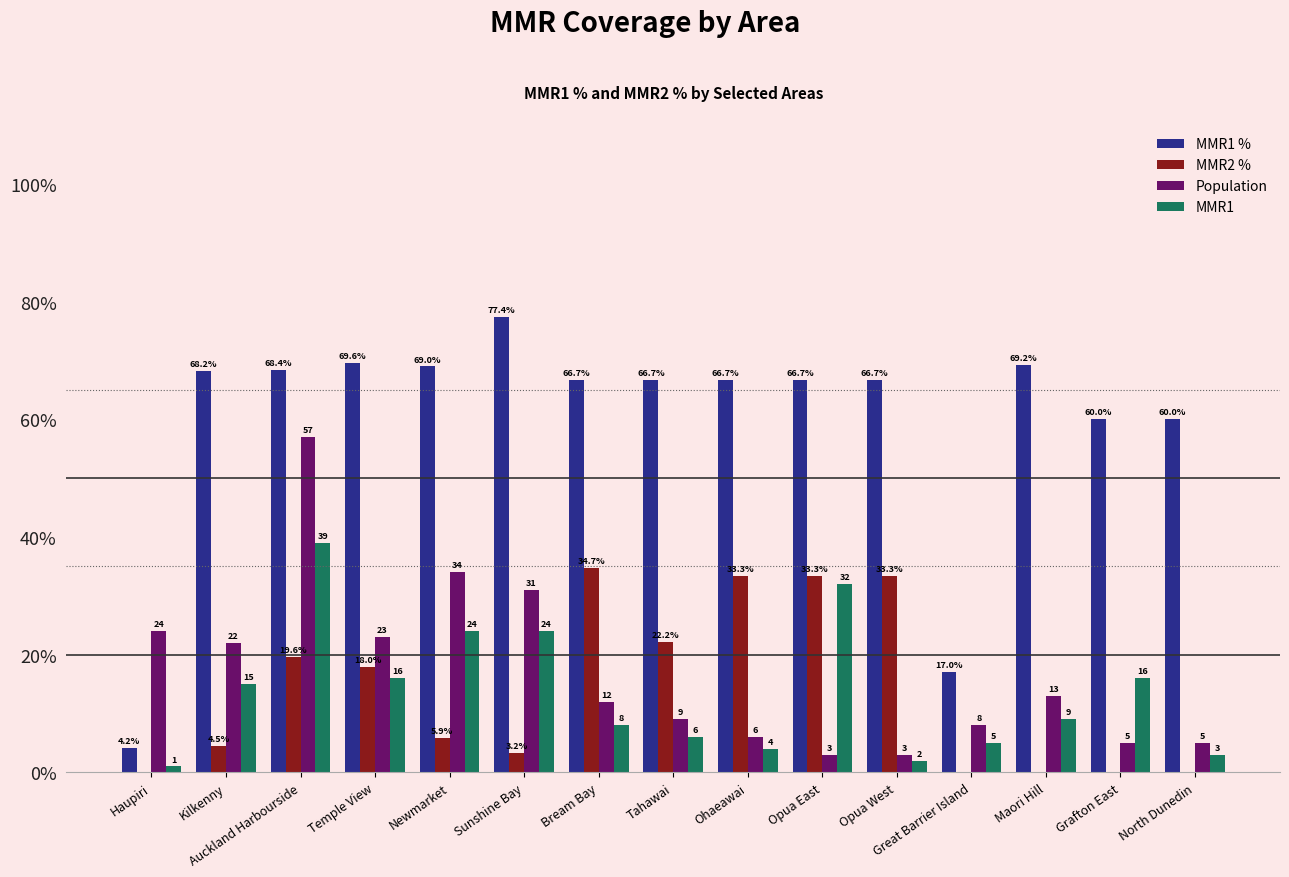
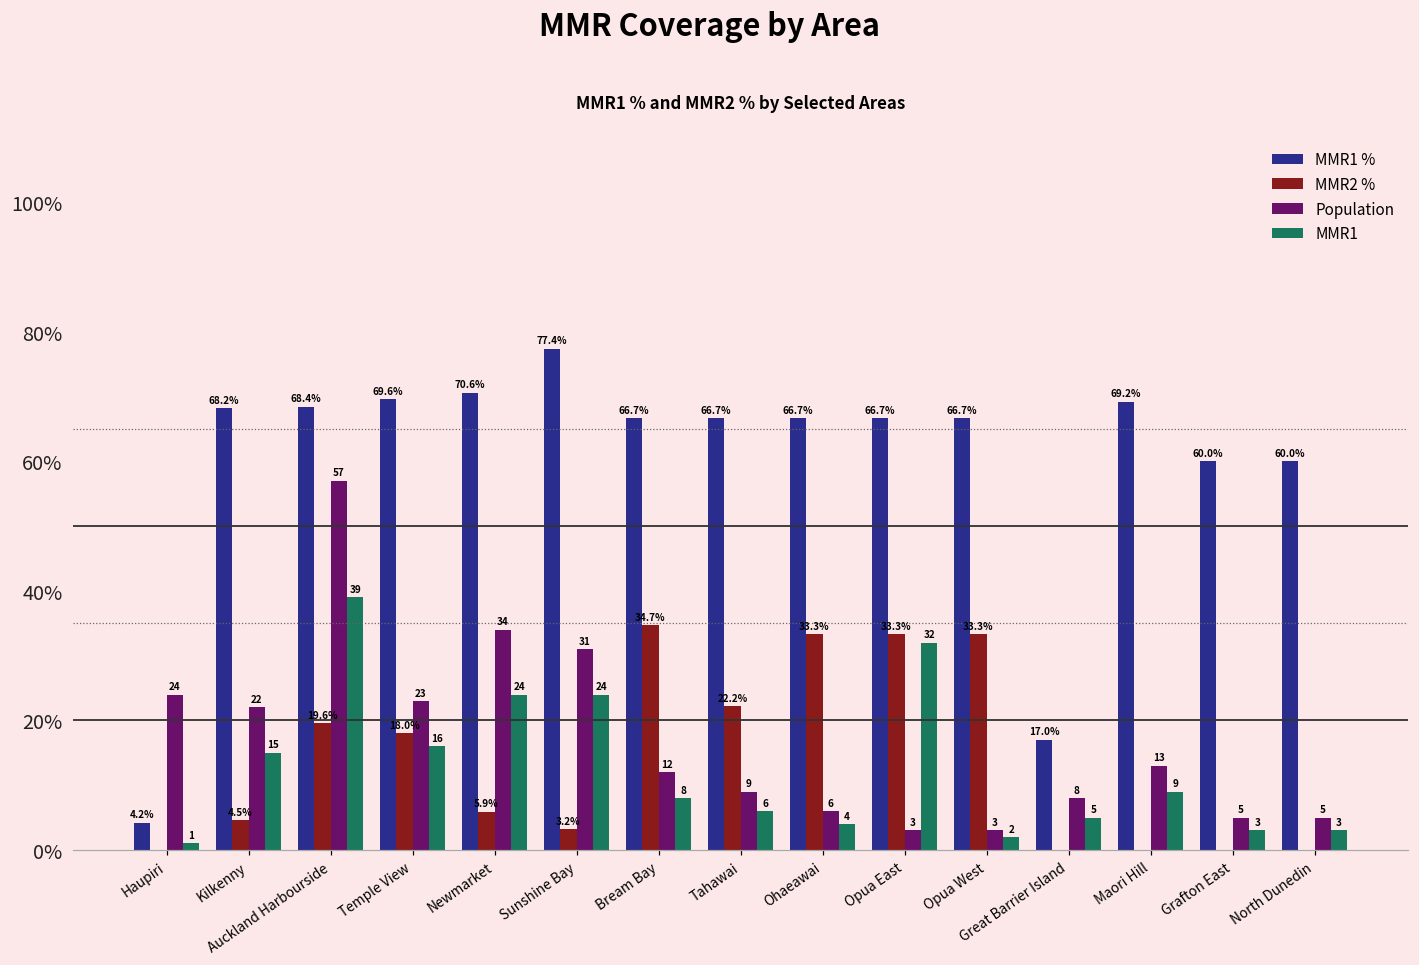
  {
    "MMR1 %": {
      "Haupiri": "4.2%",
      "Kilkenny": "68.2%",
      "Auckland Harbourside": "68.4%",
      "Temple View": "69.6%",
-     "Newmarket": "69.0%",
+     "Newmarket": "70.6%",
      "Sunshine Bay": "77.4%",
      "Bream Bay": "66.7%",
      "Tahawai": "66.7%",
      "Ohaeawai": "66.7%",
      "Opua East": "66.7%",
      "Opua West": "66.7%",
      "Great Barrier Island": "17.0%",
      "Maori Hill": "69.2%",
      "Grafton East": "60.0%",
      "North Dunedin": "60.0%"
    },
    "MMR2 %": {
      "Kilkenny": "4.5%",
      "Auckland Harbourside": "19.6%",
      "Temple View": "18.0%",
      "Newmarket": "5.9%",
      "Sunshine Bay": "3.2%",
      "Bream Bay": "34.7%",
      "Tahawai": "22.2%",
      "Ohaeawai": "33.3%",
      "Opua East": "33.3%",
      "Opua West": "33.3%"
    },
    "Population": {
      "Haupiri": "24",
      "Kilkenny": "22",
      "Auckland Harbourside": "57",
      "Temple View": "23",
      "Newmarket": "34",
      "Sunshine Bay": "31",
      "Bream Bay": "12",
      "Tahawai": "9",
      "Ohaeawai": "6",
      "Opua East": "3",
      "Opua West": "3",
      "Great Barrier Island": "8",
      "Maori Hill": "13",
      "Grafton East": "5",
      "North Dunedin": "5"
    },
    "MMR1": {
      "Haupiri": "1",
      "Kilkenny": "15",
      "Auckland Harbourside": "39",
      "Temple View": "16",
      "Newmarket": "24",
      "Sunshine Bay": "24",
      "Bream Bay": "8",
      "Tahawai": "6",
      "Ohaeawai": "4",
      "Opua East": "32",
      "Opua West": "2",
      "Great Barrier Island": "5",
      "Maori Hill": "9",
-     "Grafton East": "16",
+     "Grafton East": "3",
      "North Dunedin": "3"
    }
  }
